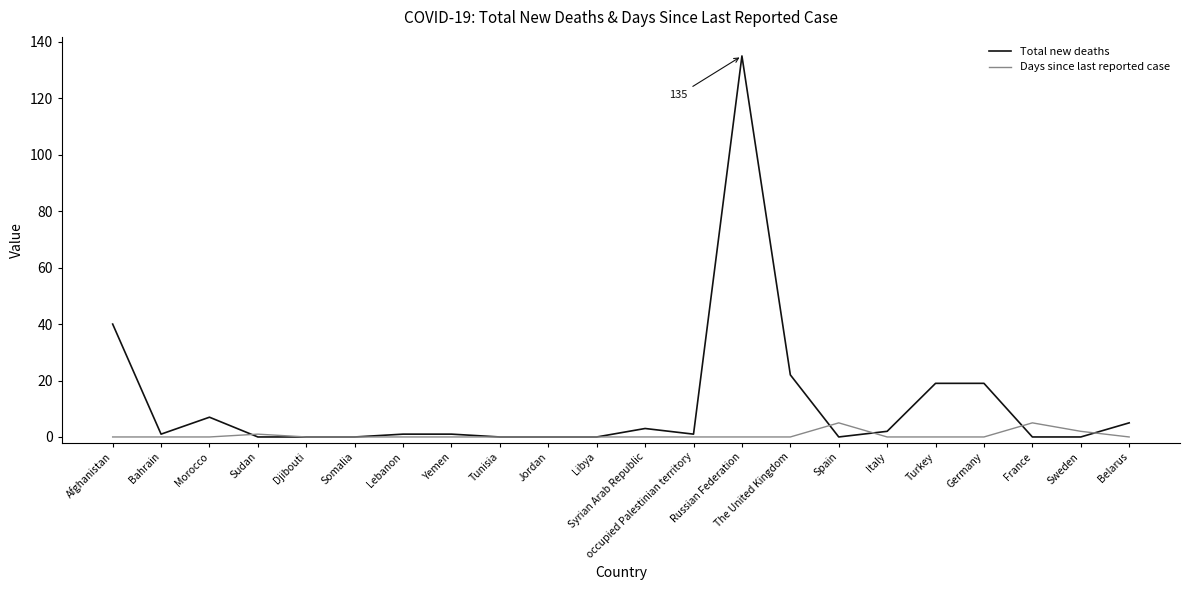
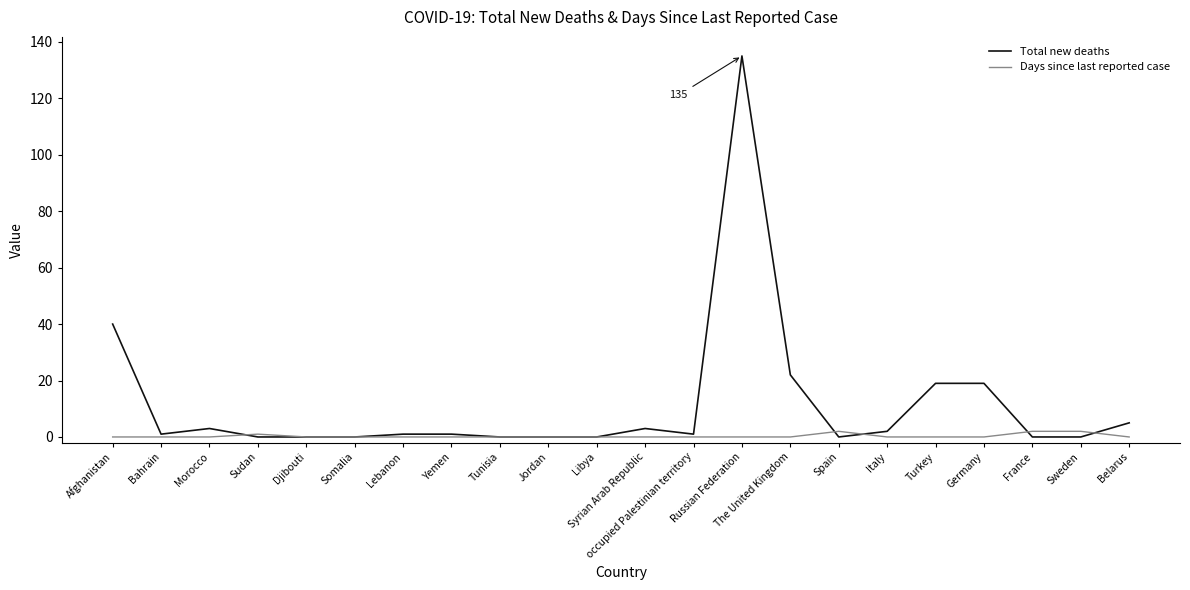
  {
    "Total new deaths": {
      "Afghanistan": 40,
      "Bahrain": 1,
-     "Morocco": 7,
+     "Morocco": 3,
      "Sudan": 0,
      "Lebanon": 1,
      "Yemen": 1,
      "Syrian Arab Republic": 3,
      "occupied Palestinian territory": 1,
      "The United Kingdom": 22,
      "Spain": 0,
      "Italy": 2,
      "Turkey": 19,
      "Germany": 19,
      "France": 0,
      "Sweden": 0,
      "Belarus": 5
    },
    "Days since last reported case": {
      "Afghanistan": 0,
      "Bahrain": 0,
      "Morocco": 0,
      "Sudan": 1,
      "Lebanon": 0,
      "Yemen": 0,
      "Syrian Arab Republic": 0,
      "occupied Palestinian territory": 0,
      "Russian Federation": 0,
      "The United Kingdom": 0,
-     "Spain": 5,
+     "Spain": 2,
      "Italy": 0,
      "Turkey": 0,
      "Germany": 0,
-     "France": 5,
+     "France": 2,
      "Sweden": 2,
      "Belarus": 0
    }
  }
